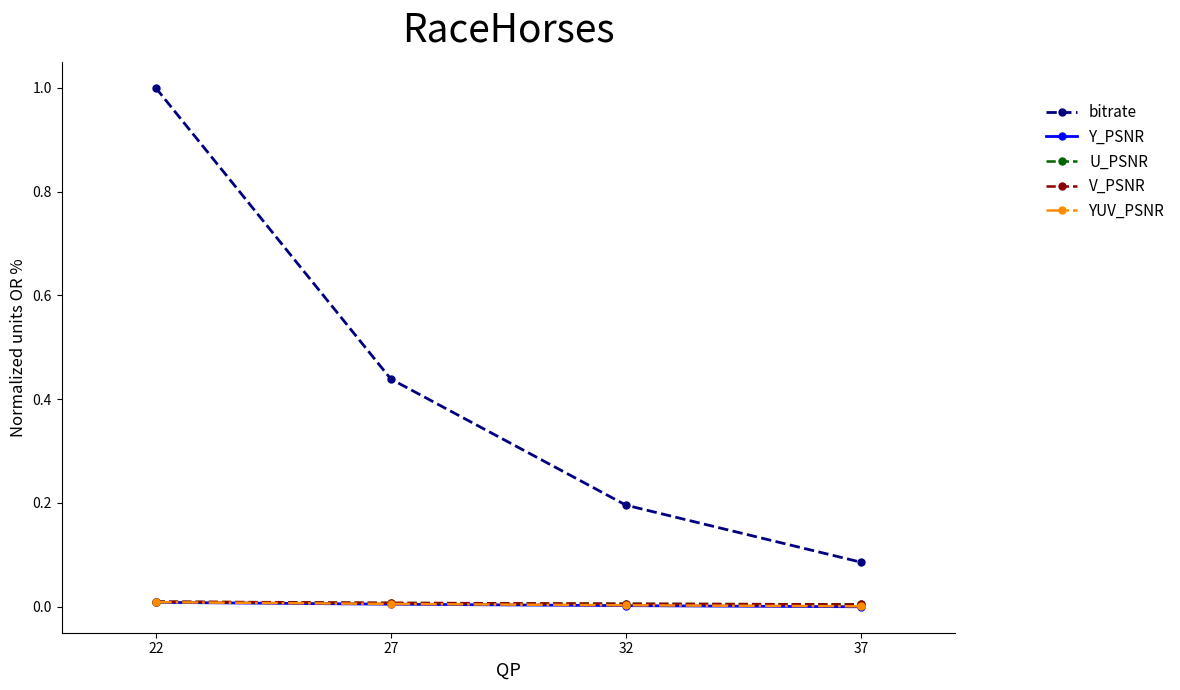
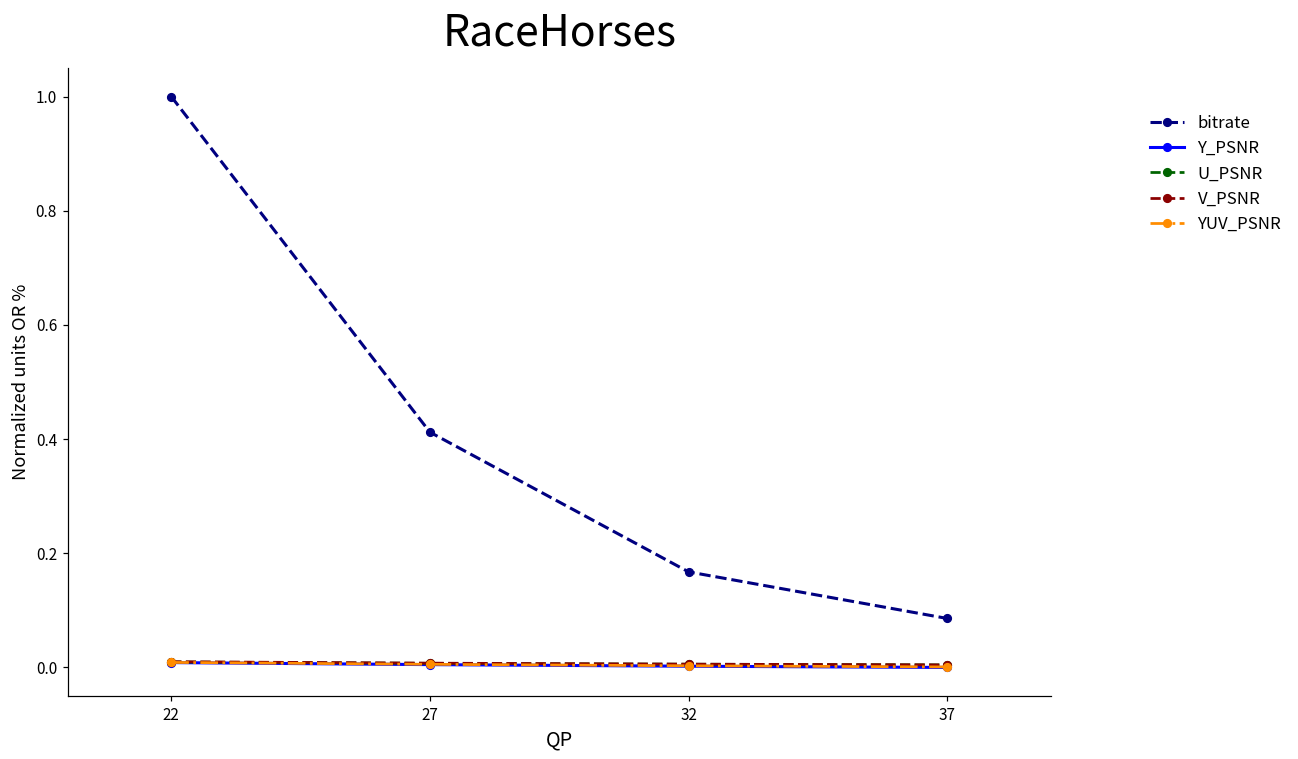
  {
    "bitrate": {
      "22": 1.00,
-     "27": 0.44,
-     "32": 0.20,
+     "27": 0.41,
+     "32": 0.17,
      "37": 0.09
    }
  }
